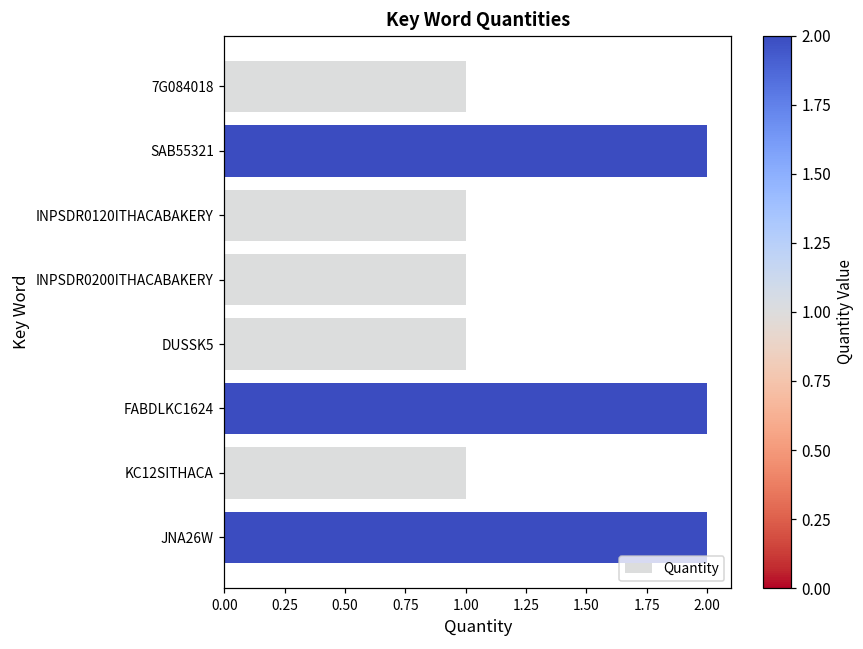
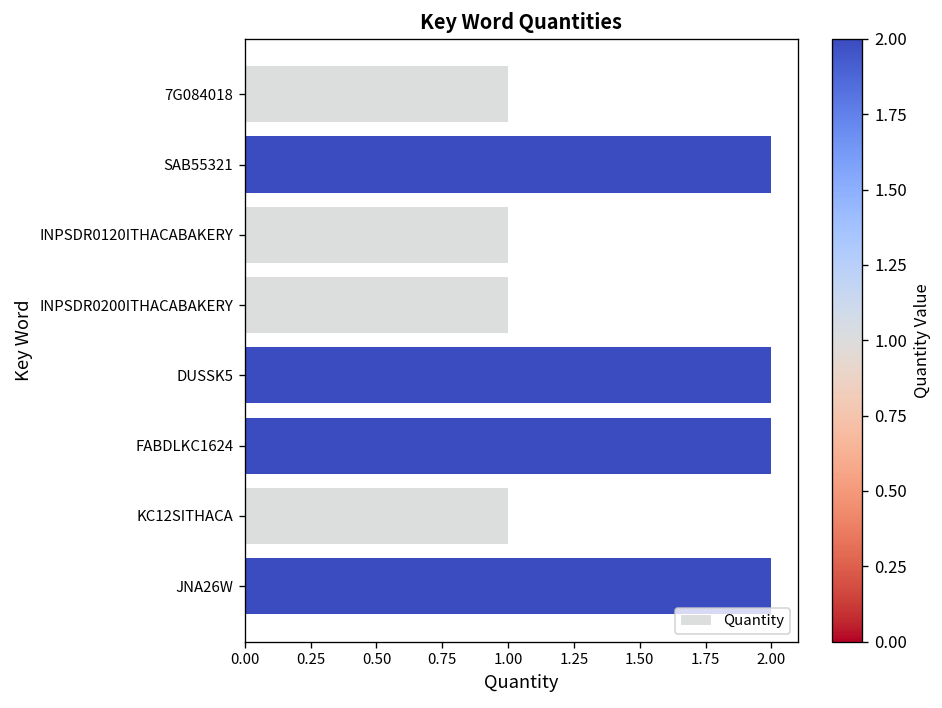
  {
    "7G084018": 1,
    "SAB55321": 2,
    "INPSDR0120ITHACABAKERY": 1,
    "INPSDR0200ITHACABAKERY": 1,
-   "DUSSK5": 1,
+   "DUSSK5": 2,
    "FABDLKC1624": 2,
    "KC12SITHACA": 1,
    "JNA26W": 2
  }
